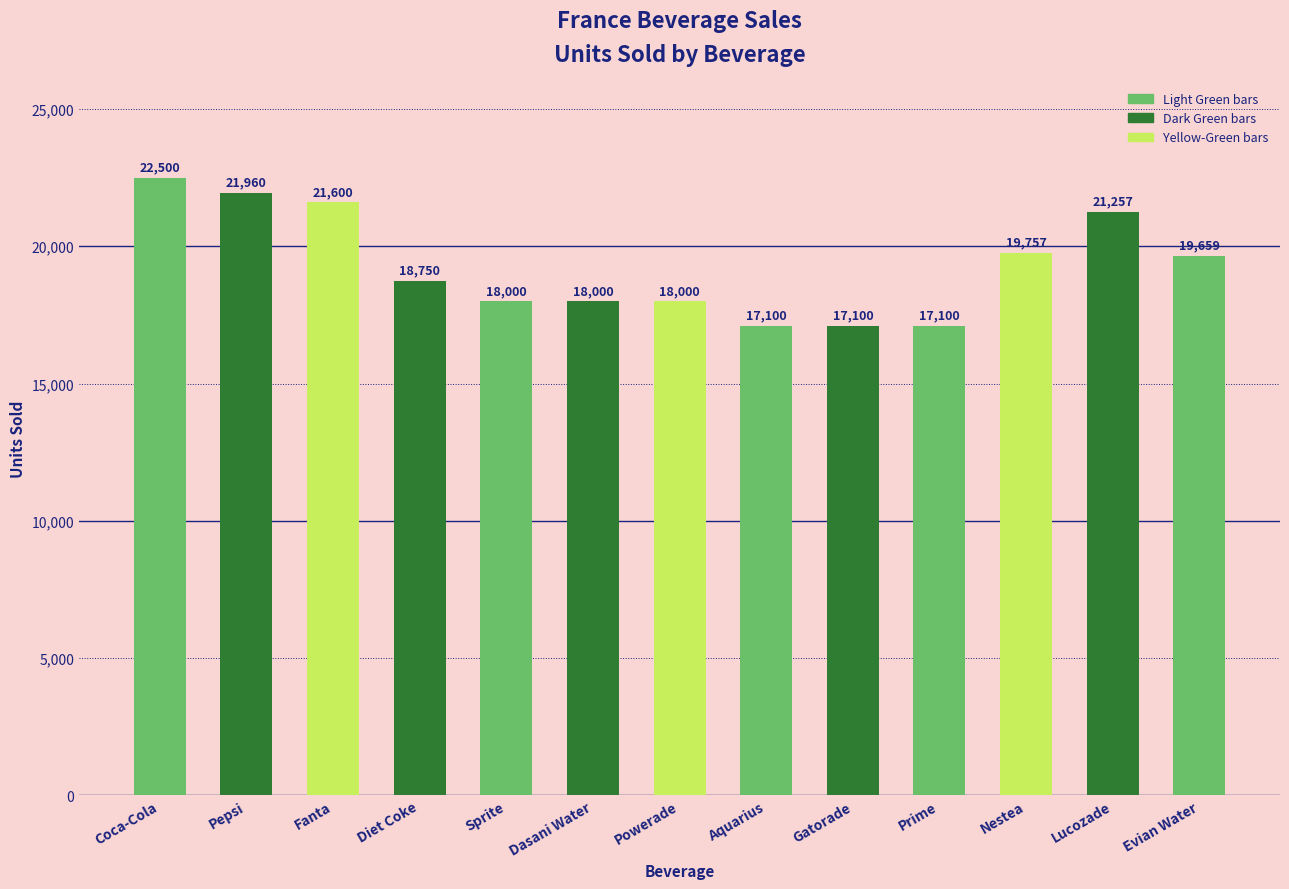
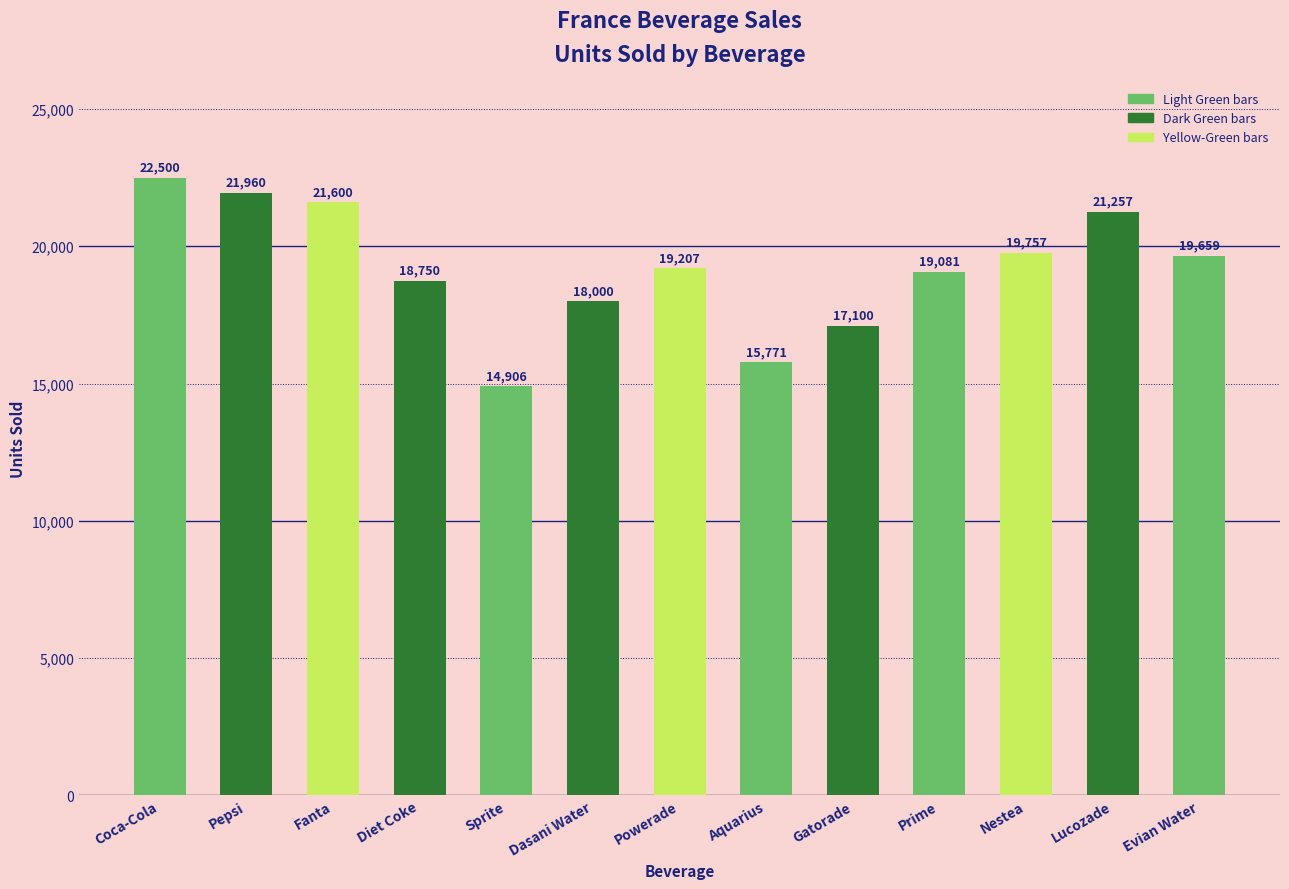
  {
    "Coca-Cola": "22,500",
    "Pepsi": "21,960",
    "Fanta": "21,600",
    "Diet Coke": "18,750",
-   "Sprite": "18,000",
+   "Sprite": "14,906",
    "Dasani Water": "18,000",
-   "Powerade": "18,000",
-   "Aquarius": "17,100",
+   "Powerade": "19,207",
+   "Aquarius": "15,771",
    "Gatorade": "17,100",
-   "Prime": "17,100",
+   "Prime": "19,081",
    "Nestea": "19,757",
    "Lucozade": "21,257",
    "Evian Water": "19,659"
  }
